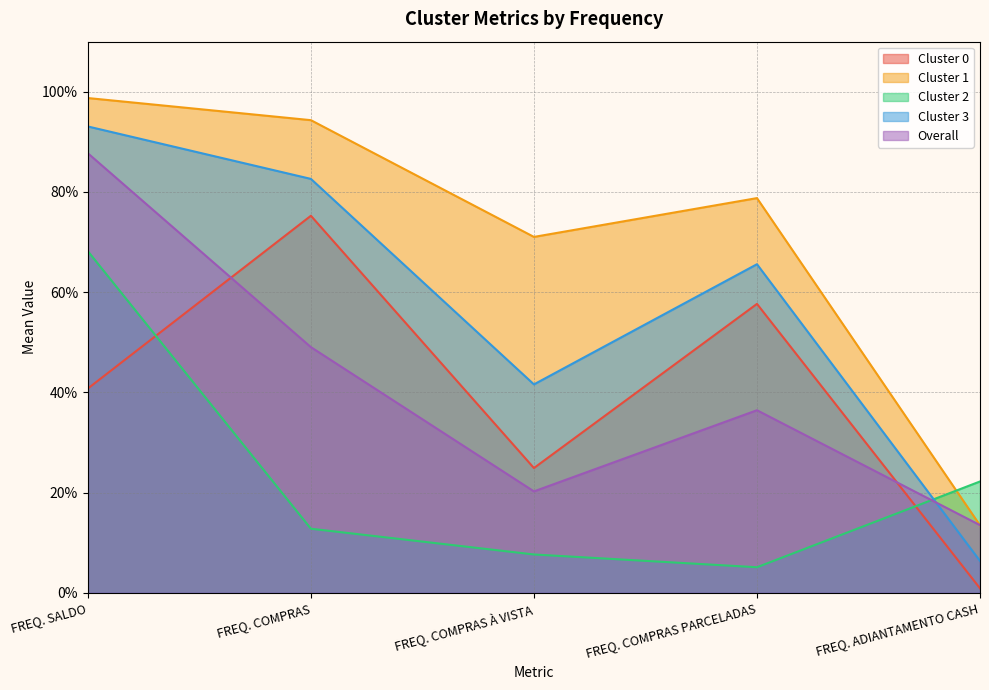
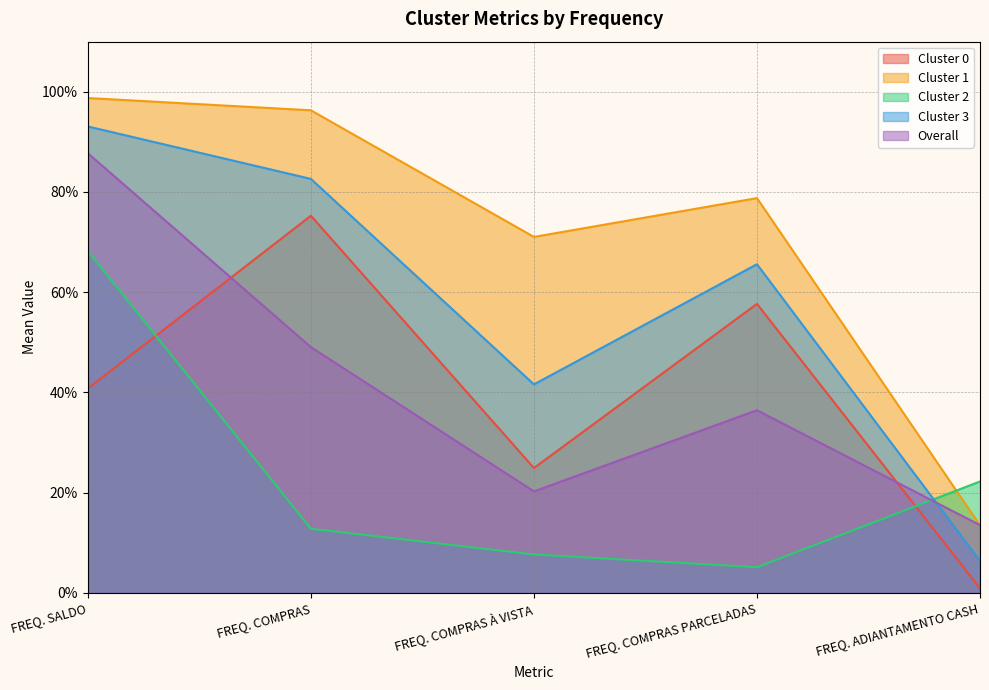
  {
    "Cluster 0": {
      "FREQ. SALDO": "41%",
      "FREQ. COMPRAS": "75%",
      "FREQ. COMPRAS À VISTA": "25%",
      "FREQ. COMPRAS PARCELADAS": "58%",
      "FREQ. ADIANTAMENTO CASH": "1%"
    },
    "Cluster 1": {
      "FREQ. SALDO": "99%",
-     "FREQ. COMPRAS": "94%",
+     "FREQ. COMPRAS": "96%",
      "FREQ. COMPRAS À VISTA": "71%",
      "FREQ. COMPRAS PARCELADAS": "79%"
    },
    "Cluster 2": {
      "FREQ. SALDO": "68%",
      "FREQ. COMPRAS": "13%",
      "FREQ. COMPRAS À VISTA": "8%",
      "FREQ. COMPRAS PARCELADAS": "5%",
      "FREQ. ADIANTAMENTO CASH": "22%"
    },
    "Cluster 3": {
      "FREQ. SALDO": "93%",
      "FREQ. COMPRAS": "83%",
      "FREQ. COMPRAS À VISTA": "42%",
      "FREQ. COMPRAS PARCELADAS": "66%",
      "FREQ. ADIANTAMENTO CASH": "6%"
    },
    "Overall": {
      "FREQ. SALDO": "88%",
      "FREQ. COMPRAS": "49%",
      "FREQ. COMPRAS À VISTA": "20%",
      "FREQ. COMPRAS PARCELADAS": "36%"
    }
  }
